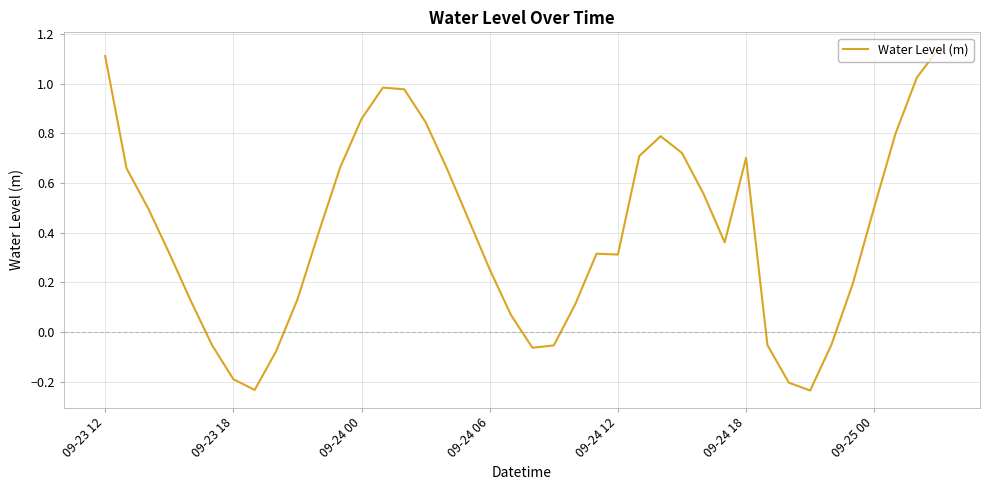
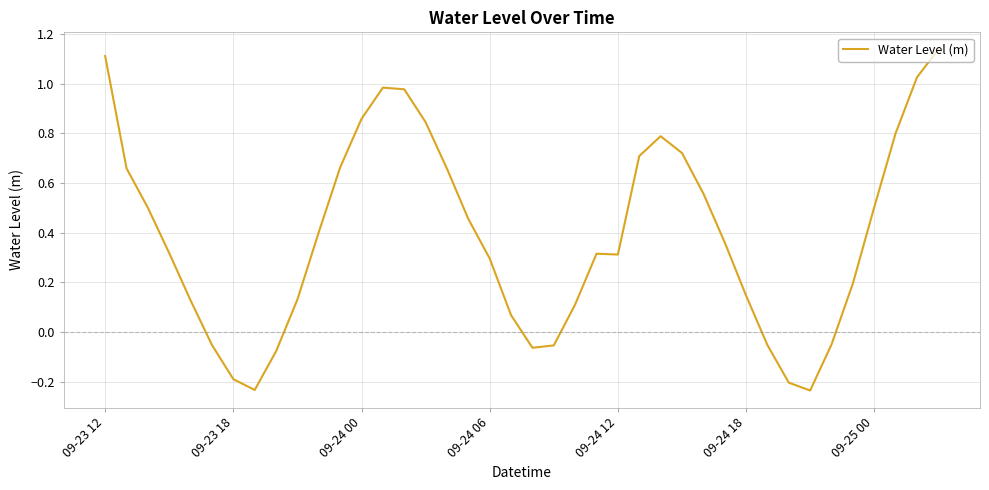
  {
    "09-23 12": 1.11,
    "09-23 18": -0.19,
    "09-24 00": 0.86,
-   "09-24 06": 0.25,
+   "09-24 06": 0.30,
    "09-24 12": 0.31,
-   "09-24 18": 0.70,
+   "09-24 18": 0.15,
    "09-25 00": 0.50
  }
